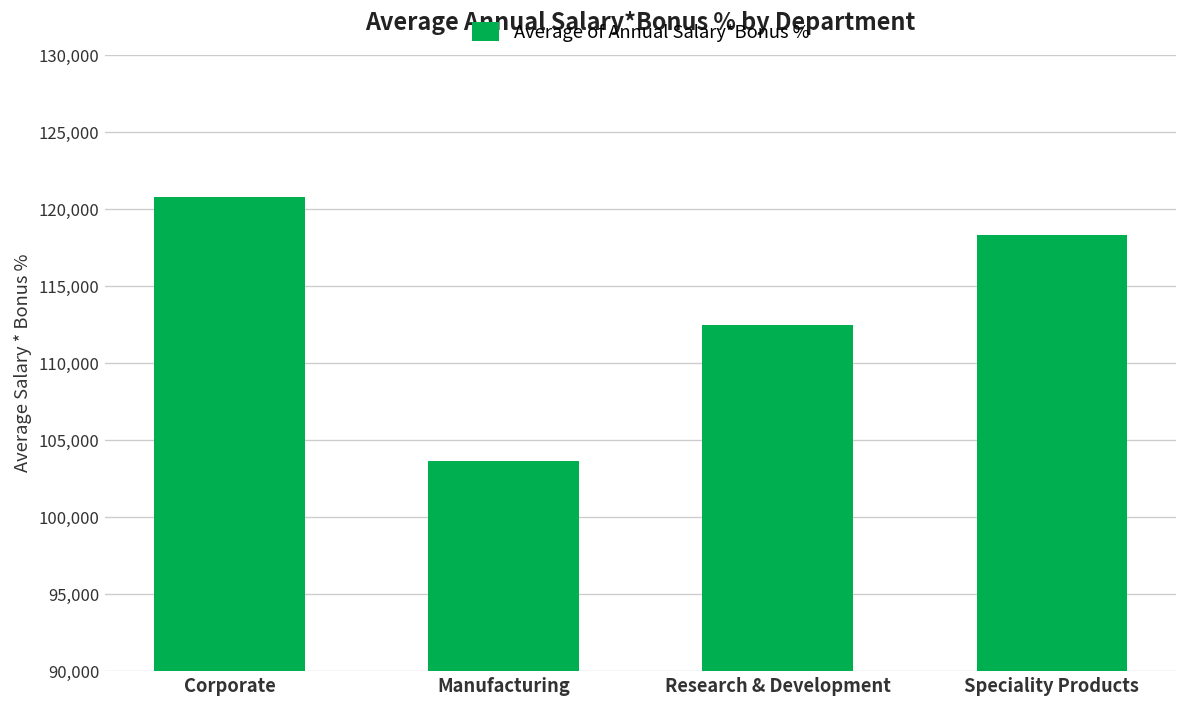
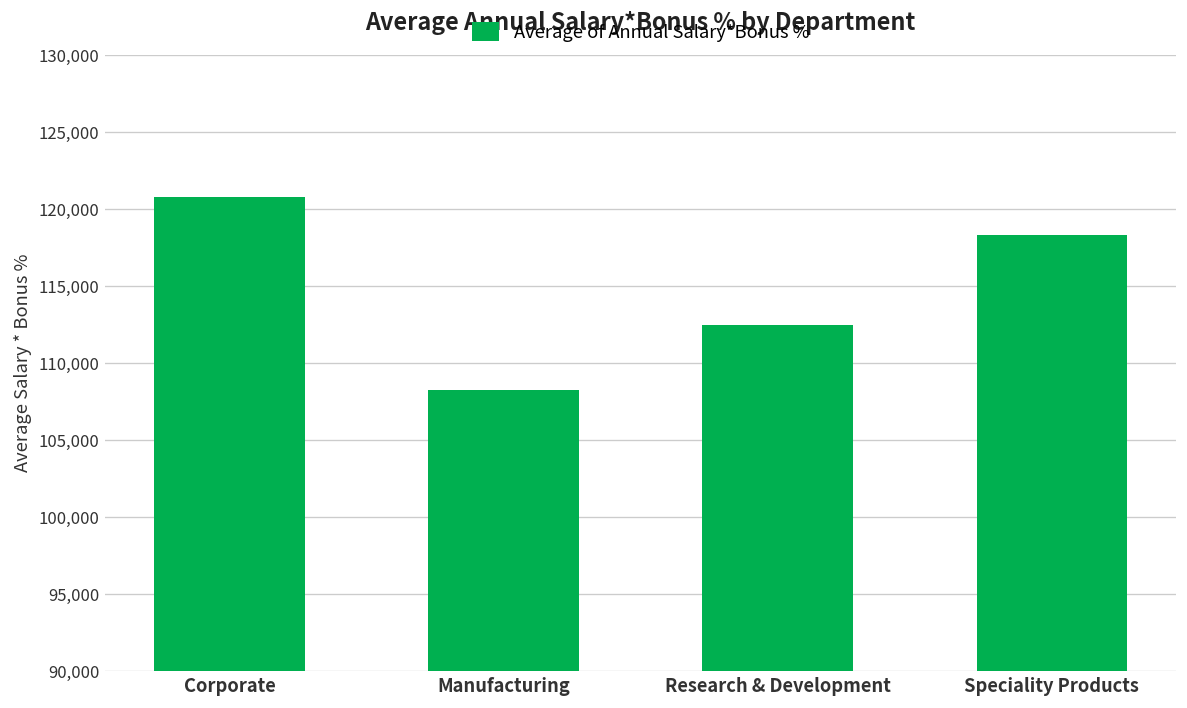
  {
    "Corporate": "120,800",
-   "Manufacturing": "103,700",
+   "Manufacturing": "108,200",
    "Research & Development": "112,500",
    "Speciality Products": "118,300"
  }
